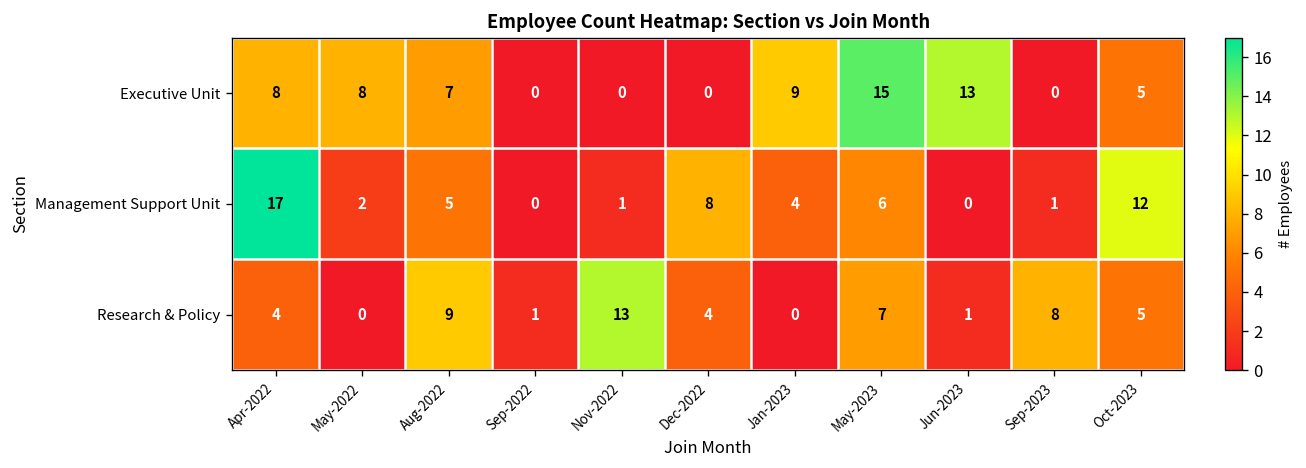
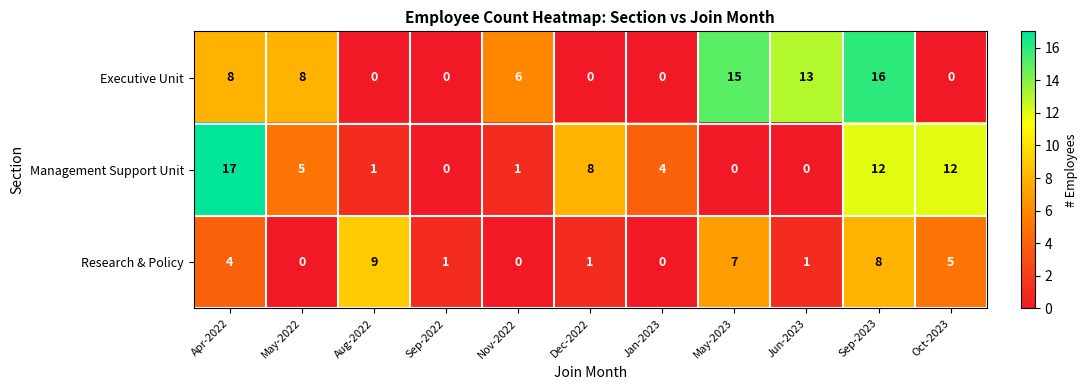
  {
    "Executive Unit": {
      "Apr-2022": 8,
      "May-2022": 8,
-     "Aug-2022": 7,
+     "Aug-2022": 0,
      "Sep-2022": 0,
-     "Nov-2022": 0,
+     "Nov-2022": 6,
      "Dec-2022": 0,
-     "Jan-2023": 9,
+     "Jan-2023": 0,
      "May-2023": 15,
      "Jun-2023": 13,
-     "Sep-2023": 0,
-     "Oct-2023": 5
+     "Sep-2023": 16,
+     "Oct-2023": 0
    },
    "Management Support Unit": {
      "Apr-2022": 17,
-     "May-2022": 2,
-     "Aug-2022": 5,
+     "May-2022": 5,
+     "Aug-2022": 1,
      "Sep-2022": 0,
      "Nov-2022": 1,
      "Dec-2022": 8,
      "Jan-2023": 4,
-     "May-2023": 6,
+     "May-2023": 0,
      "Jun-2023": 0,
-     "Sep-2023": 1,
+     "Sep-2023": 12,
      "Oct-2023": 12
    },
    "Research & Policy": {
      "Apr-2022": 4,
      "May-2022": 0,
      "Aug-2022": 9,
      "Sep-2022": 1,
-     "Nov-2022": 13,
-     "Dec-2022": 4,
+     "Nov-2022": 0,
+     "Dec-2022": 1,
      "Jan-2023": 0,
      "May-2023": 7,
      "Jun-2023": 1,
      "Sep-2023": 8,
      "Oct-2023": 5
    }
  }
